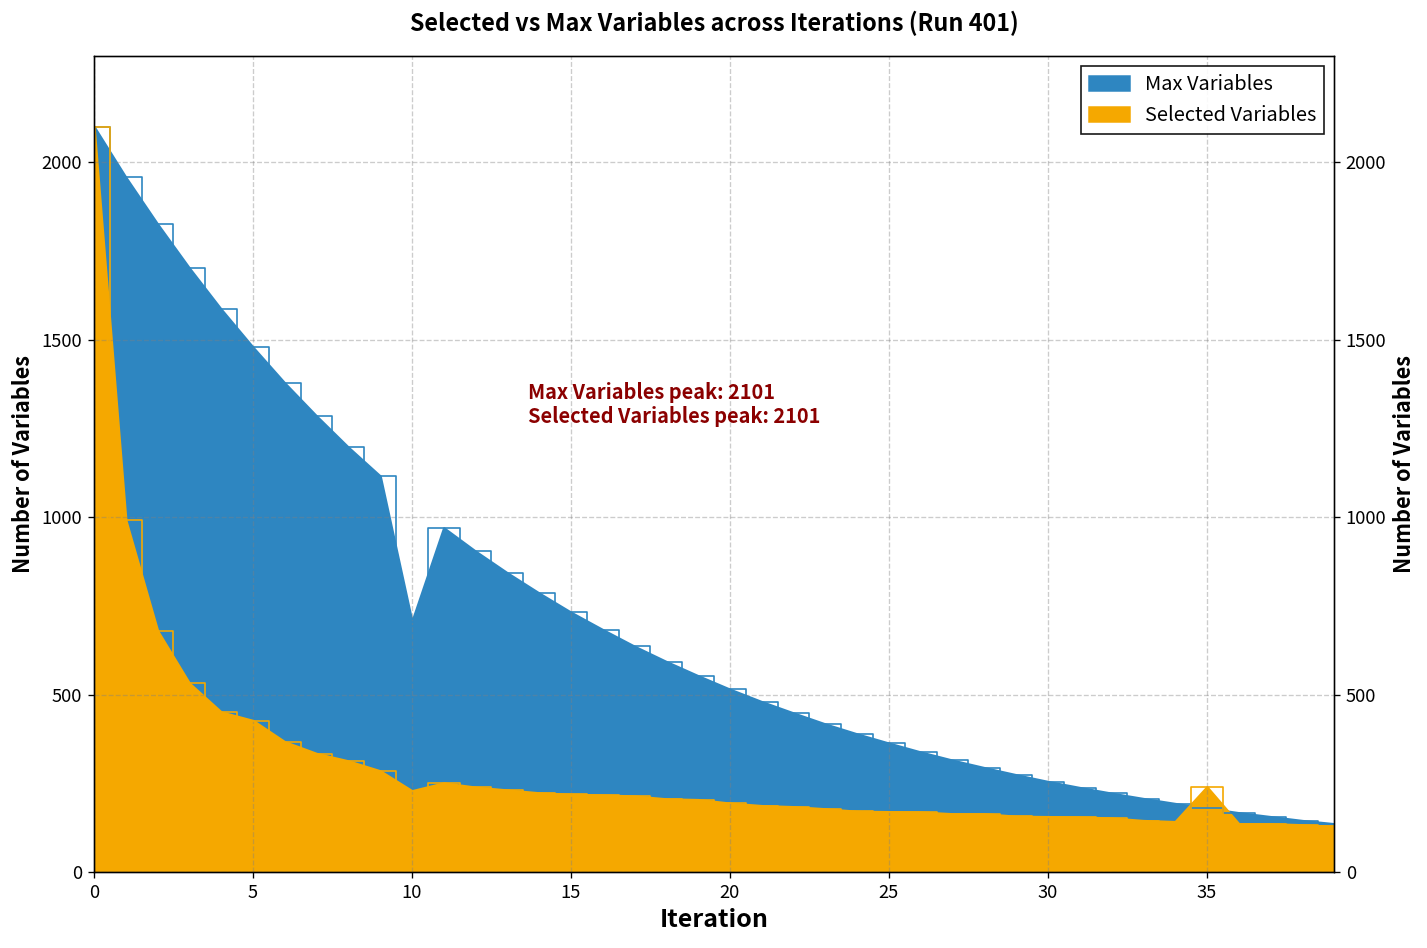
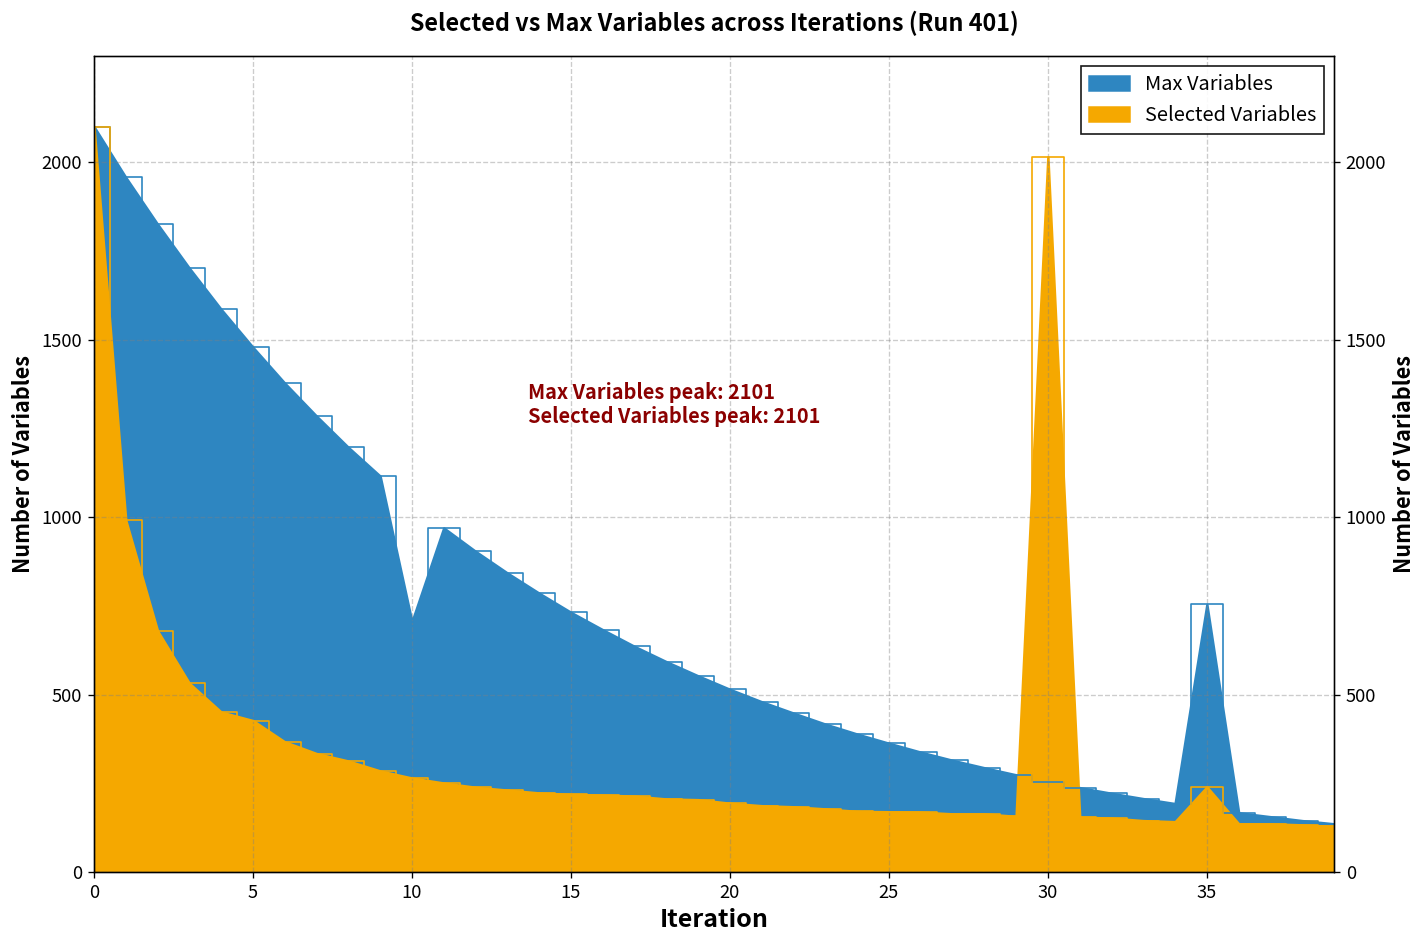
  {
    "Max Variables": {
      "5": 1480,
      "10": 710,
      "15": 730,
      "20": 520,
      "25": 360,
      "30": 260,
-     "35": 180
+     "35": 750
    },
    "Selected Variables": {
      "5": 430,
-     "10": 230,
+     "10": 270,
      "15": 220,
      "20": 190,
      "25": 170,
-     "30": 160,
+     "30": 2020,
      "35": 240
    }
  }
